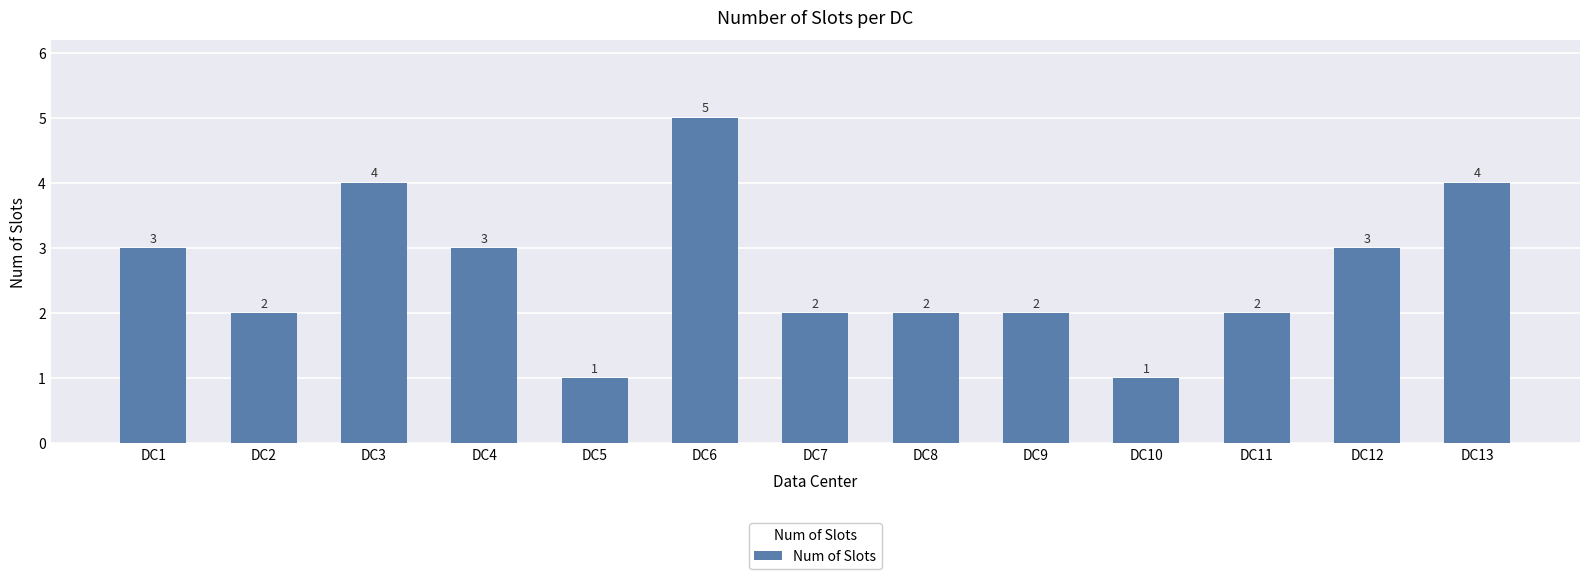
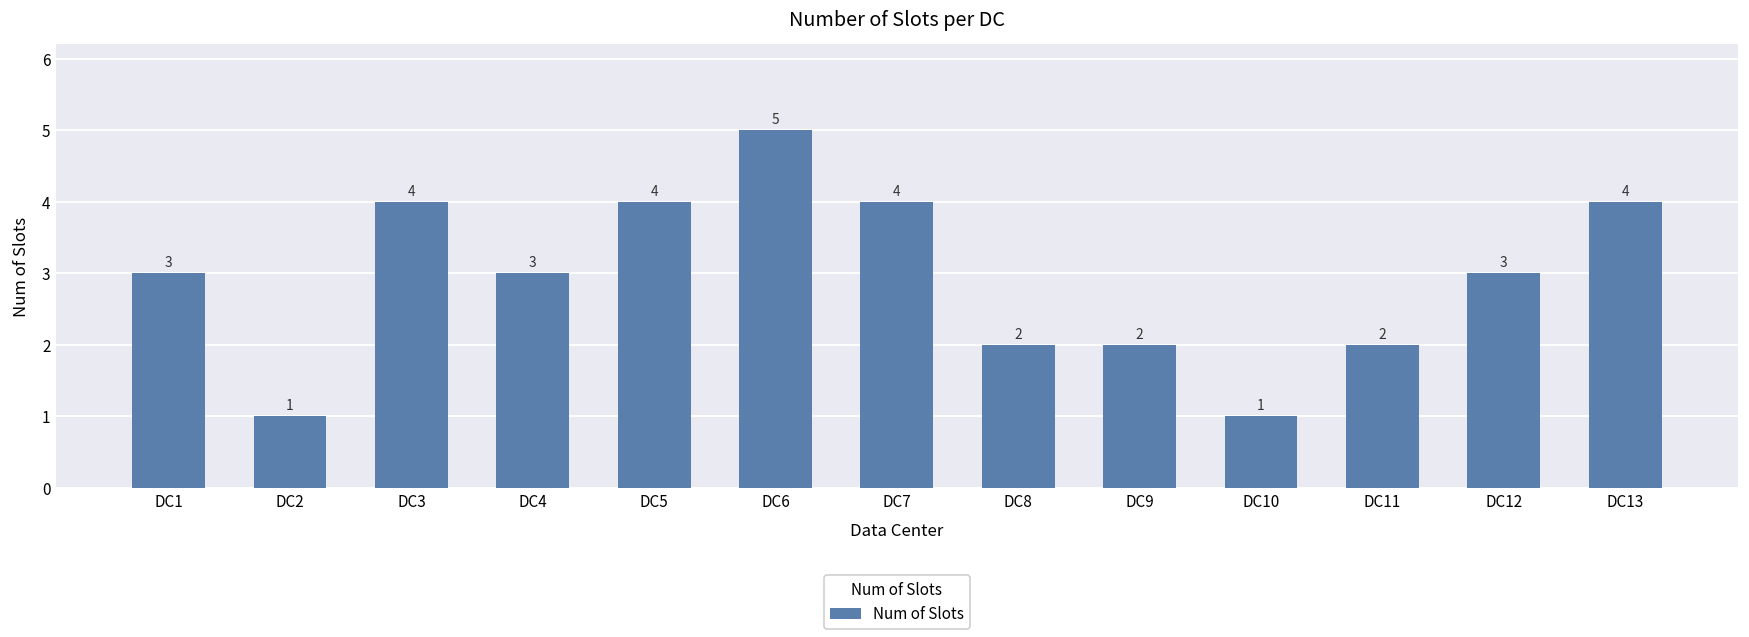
  {
    "DC1": 3,
-   "DC2": 2,
+   "DC2": 1,
    "DC3": 4,
    "DC4": 3,
-   "DC5": 1,
+   "DC5": 4,
    "DC6": 5,
-   "DC7": 2,
+   "DC7": 4,
    "DC8": 2,
    "DC9": 2,
    "DC10": 1,
    "DC11": 2,
    "DC12": 3,
    "DC13": 4
  }
